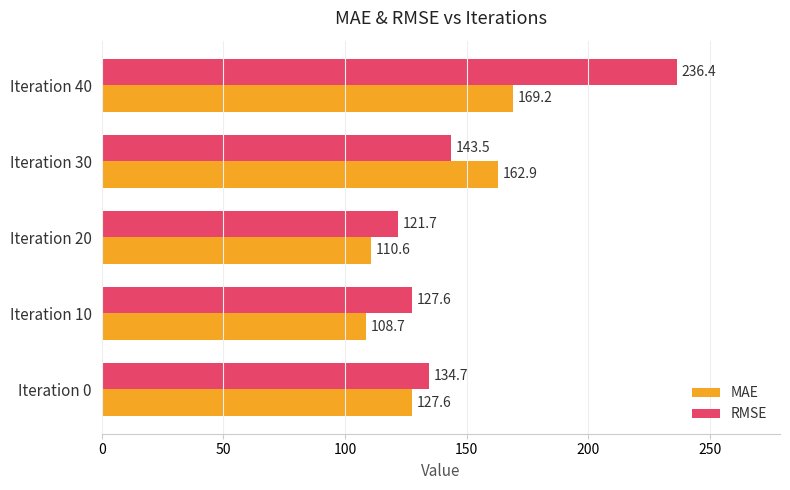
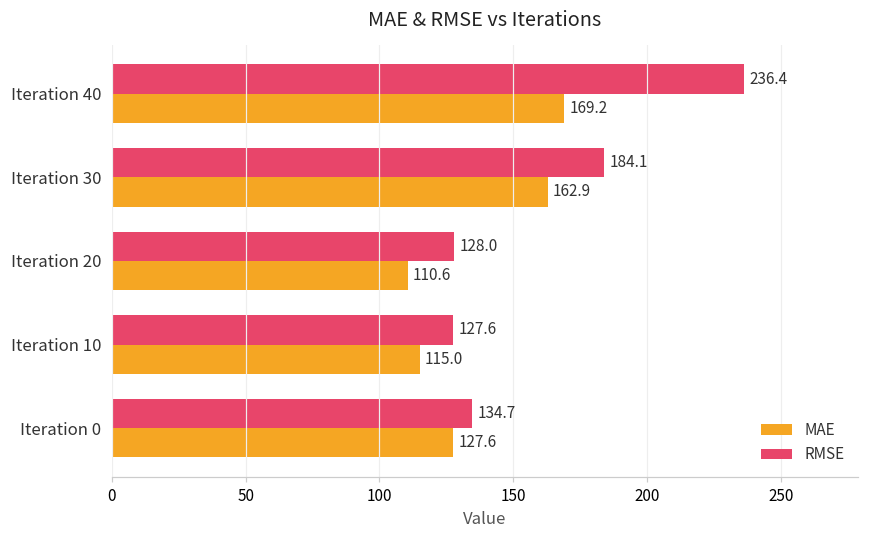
  {
    "MAE": {
      "Iteration 40": 169.2,
      "Iteration 30": 162.9,
      "Iteration 20": 110.6,
-     "Iteration 10": 108.7,
+     "Iteration 10": 115.0,
      "Iteration 0": 127.6
    },
    "RMSE": {
      "Iteration 40": 236.4,
-     "Iteration 30": 143.5,
-     "Iteration 20": 121.7,
+     "Iteration 30": 184.1,
+     "Iteration 20": 128.0,
      "Iteration 10": 127.6,
      "Iteration 0": 134.7
    }
  }
